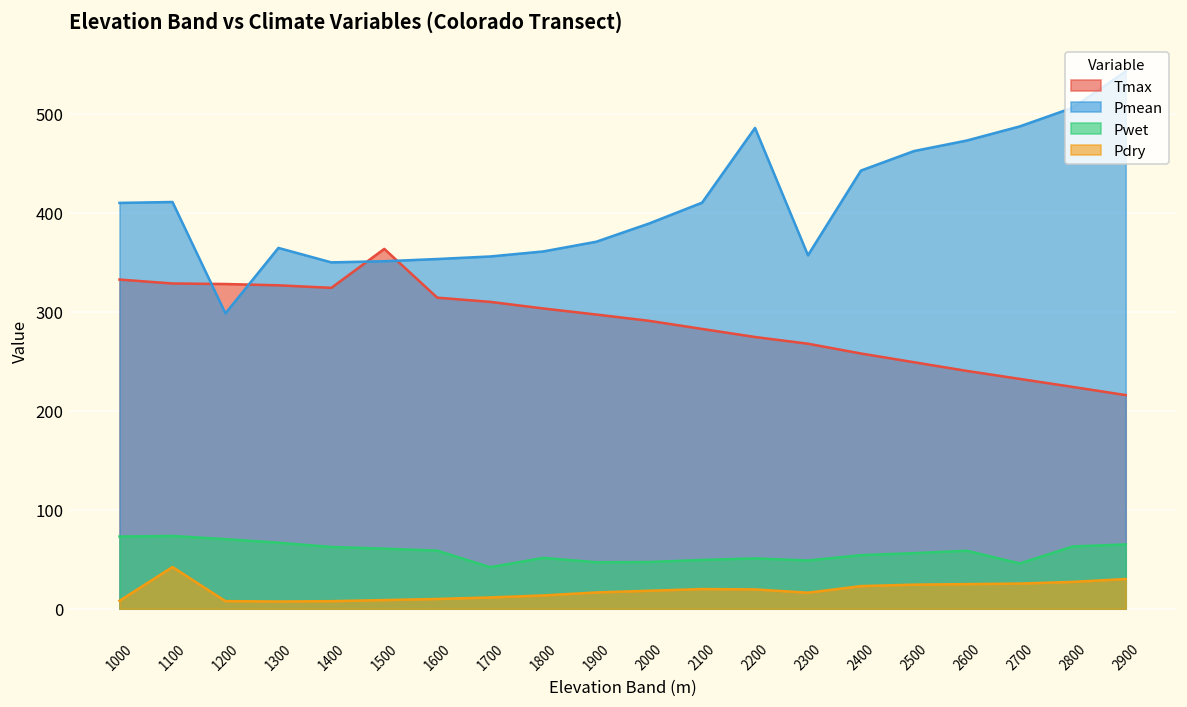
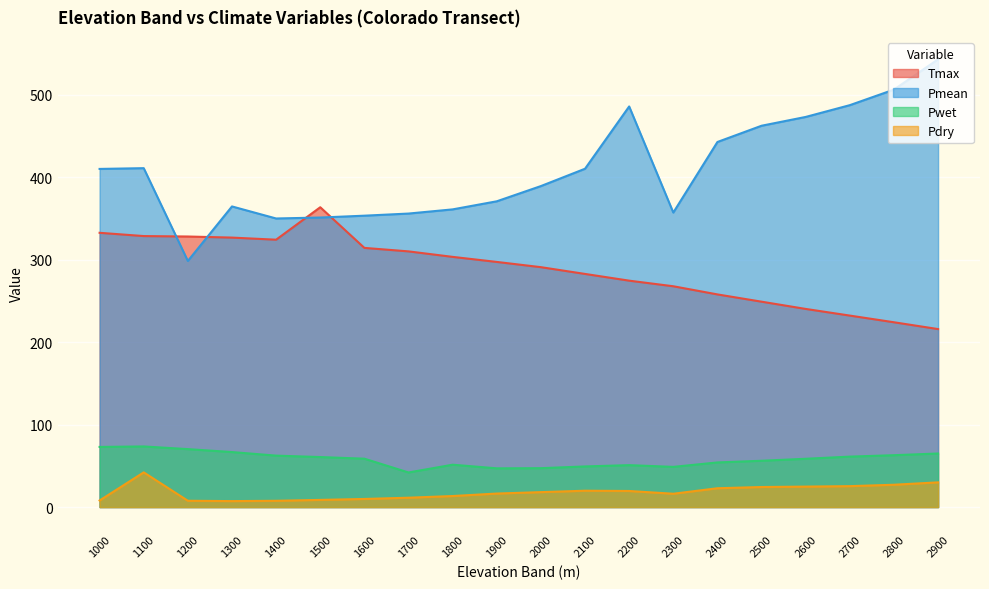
  {
    "Tmax": {
      "1000": 330,
      "1100": 330,
      "1200": 330,
      "1300": 330,
      "1400": 320,
      "1500": 360,
      "1600": 310,
      "1700": 310,
      "1800": 300,
      "1900": 300,
      "2000": 290,
      "2100": 280,
      "2200": 270,
      "2300": 270,
      "2400": 260,
      "2500": 250,
      "2600": 240,
      "2700": 230,
      "2800": 220,
      "2900": 220
    },
    "Pmean": {
      "1000": 410,
      "1100": 410,
      "1200": 300,
      "1300": 360,
      "1400": 350,
      "1500": 350,
      "1600": 350,
      "1700": 360,
      "1800": 360,
      "1900": 370,
      "2000": 390,
      "2100": 410,
      "2200": 490,
      "2300": 360,
      "2400": 440,
      "2500": 460,
      "2600": 470,
      "2700": 490
    },
    "Pwet": {
      "1000": 70,
      "1100": 70,
      "1200": 70,
      "1300": 70,
      "1400": 60,
      "1500": 60,
      "1600": 60,
      "1700": 40,
      "1800": 50,
      "1900": 50,
      "2000": 50,
      "2100": 50,
      "2200": 50,
      "2300": 50,
      "2400": 50,
      "2500": 60,
      "2600": 60,
-     "2700": 50,
+     "2700": 60,
      "2800": 60,
      "2900": 60
    },
    "Pdry": {
      "1000": 10,
      "1100": 40,
      "1200": 10,
      "1300": 10,
      "1400": 10,
      "1500": 10,
      "1600": 10,
      "1700": 10,
      "1800": 10,
      "1900": 20,
      "2000": 20,
      "2100": 20,
      "2200": 20,
      "2300": 20,
      "2400": 20,
      "2500": 20,
      "2600": 20,
      "2700": 30,
      "2800": 30,
      "2900": 30
    }
  }
